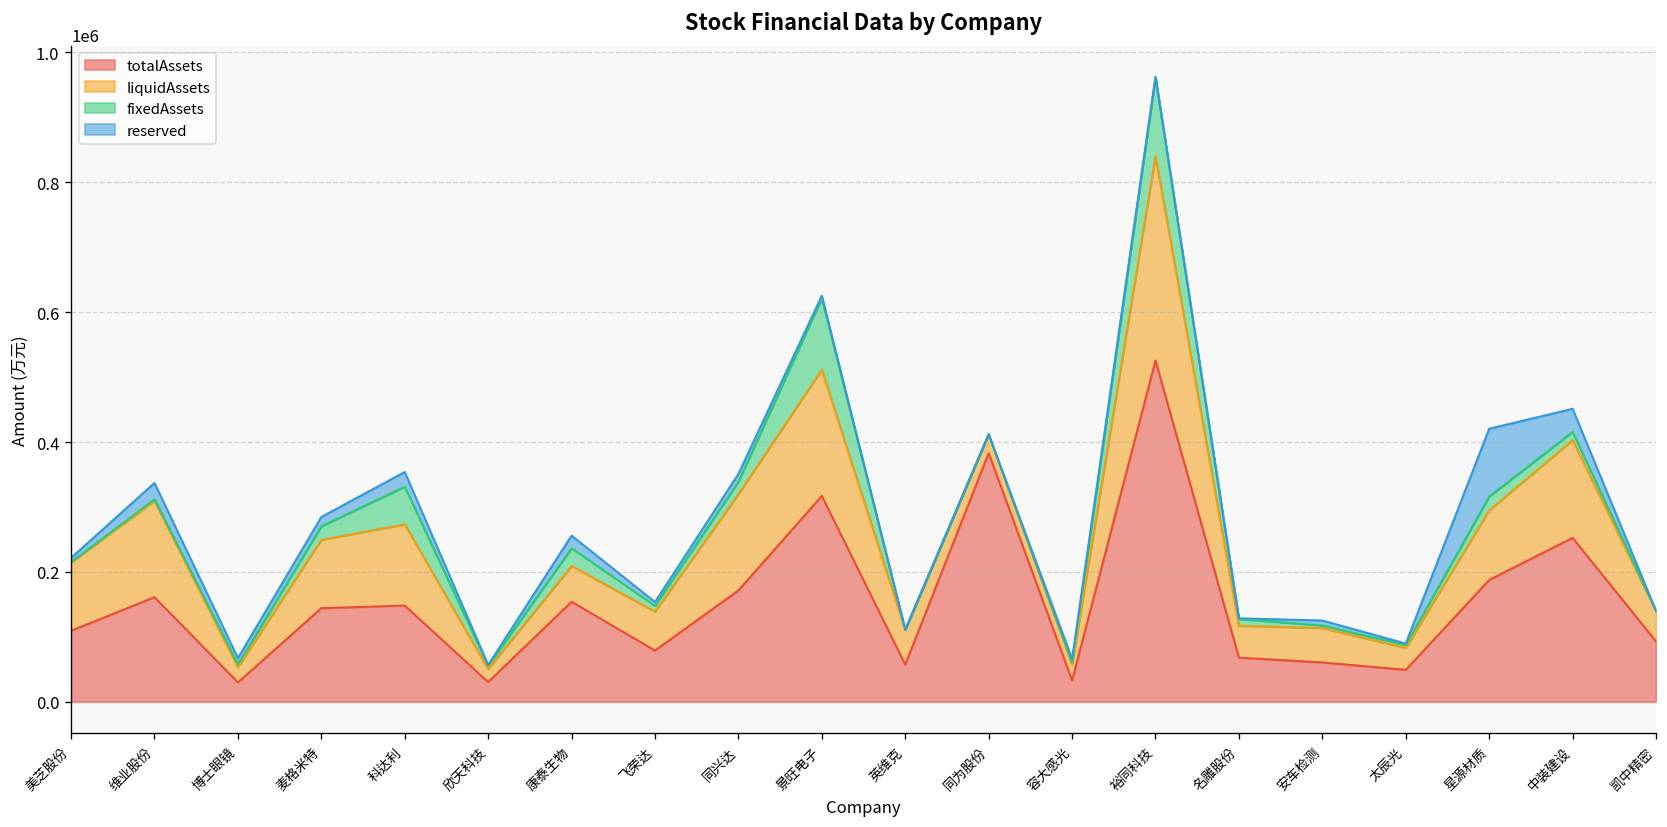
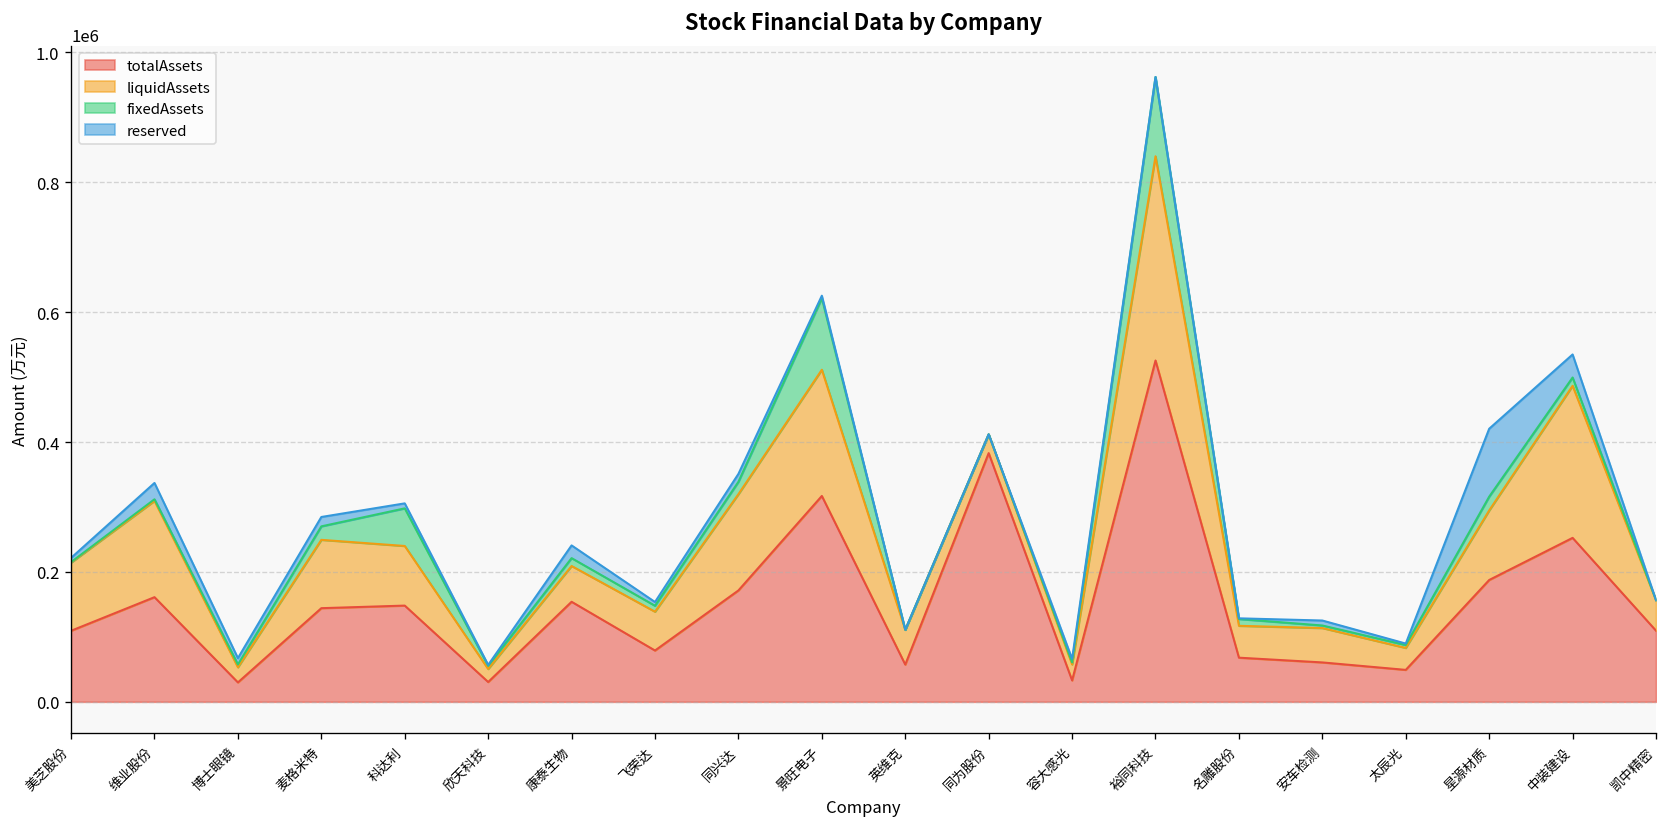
  {
    "totalAssets": {
      "美芝股份": 110000,
      "维业股份": 160000,
      "博士眼镜": 30000,
      "麦格米特": 140000,
      "科达利": 150000,
      "欣天科技": 30000,
      "康泰生物": 150000,
      "飞荣达": 80000,
      "同兴达": 170000,
      "景旺电子": 320000,
      "英维克": 60000,
      "同为股份": 380000,
      "容大感光": 30000,
      "裕同科技": 530000,
      "名雕股份": 70000,
      "安车检测": 60000,
      "太辰光": 50000,
      "星源材质": 190000,
      "中装建设": 250000,
-     "凯中精密": 90000
+     "凯中精密": 110000
    },
    "liquidAssets": {
      "麦格米特": 110000,
-     "科达利": 130000,
+     "科达利": 90000,
      "欣天科技": 20000,
      "康泰生物": 60000,
      "飞荣达": 60000,
      "同兴达": 150000,
      "景旺电子": 190000,
      "裕同科技": 310000,
      "名雕股份": 50000,
      "星源材质": 110000,
-     "中装建设": 150000
+     "中装建设": 230000
    },
    "fixedAssets": {
      "麦格米特": 20000,
      "科达利": 60000,
-     "康泰生物": 30000,
+     "康泰生物": 10000,
      "飞荣达": 10000,
      "同兴达": 20000,
      "星源材质": 20000,
      "中装建设": 10000
    },
    "reserved": {
      "美芝股份": 10000,
      "维业股份": 30000,
      "博士眼镜": 10000,
      "麦格米特": 10000,
-     "科达利": 20000,
+     "科达利": 10000,
      "康泰生物": 20000,
      "飞荣达": 10000,
      "同兴达": 10000,
      "容大感光": 10000,
      "安车检测": 10000,
      "星源材质": 100000,
      "中装建设": 40000
    }
  }
